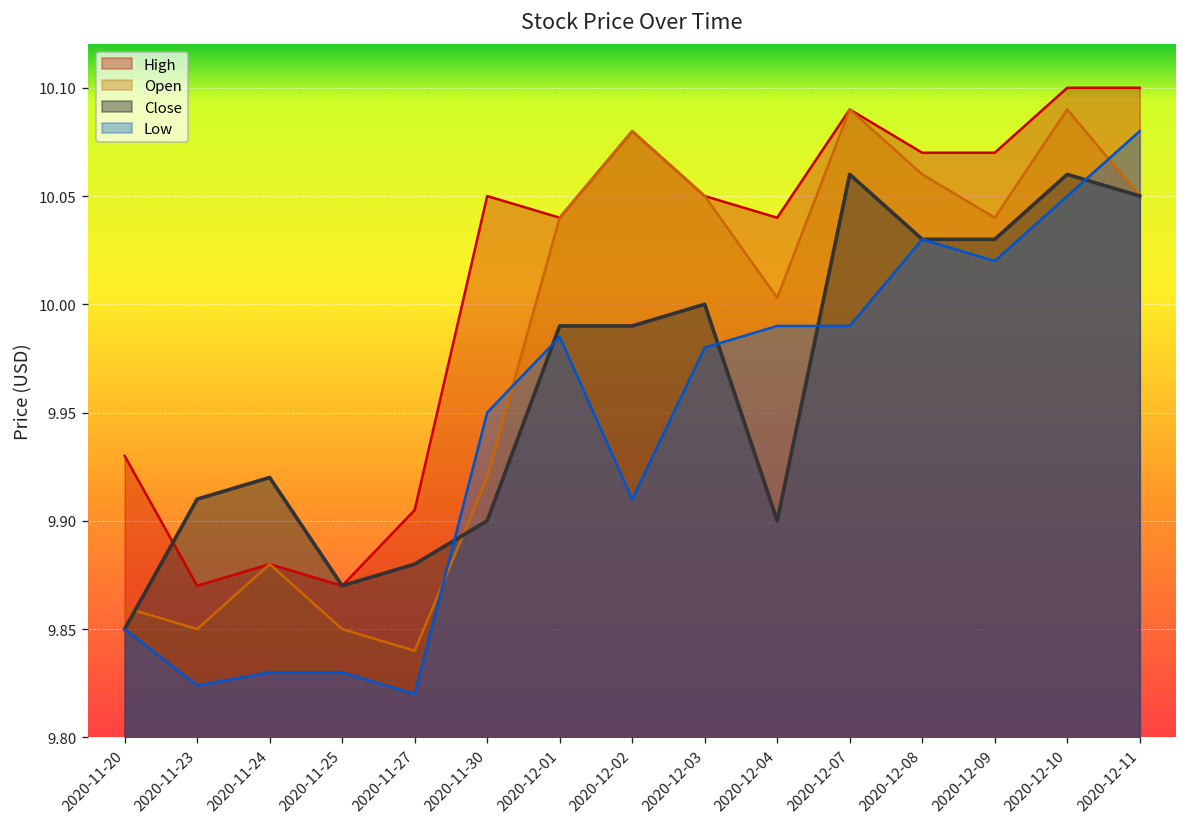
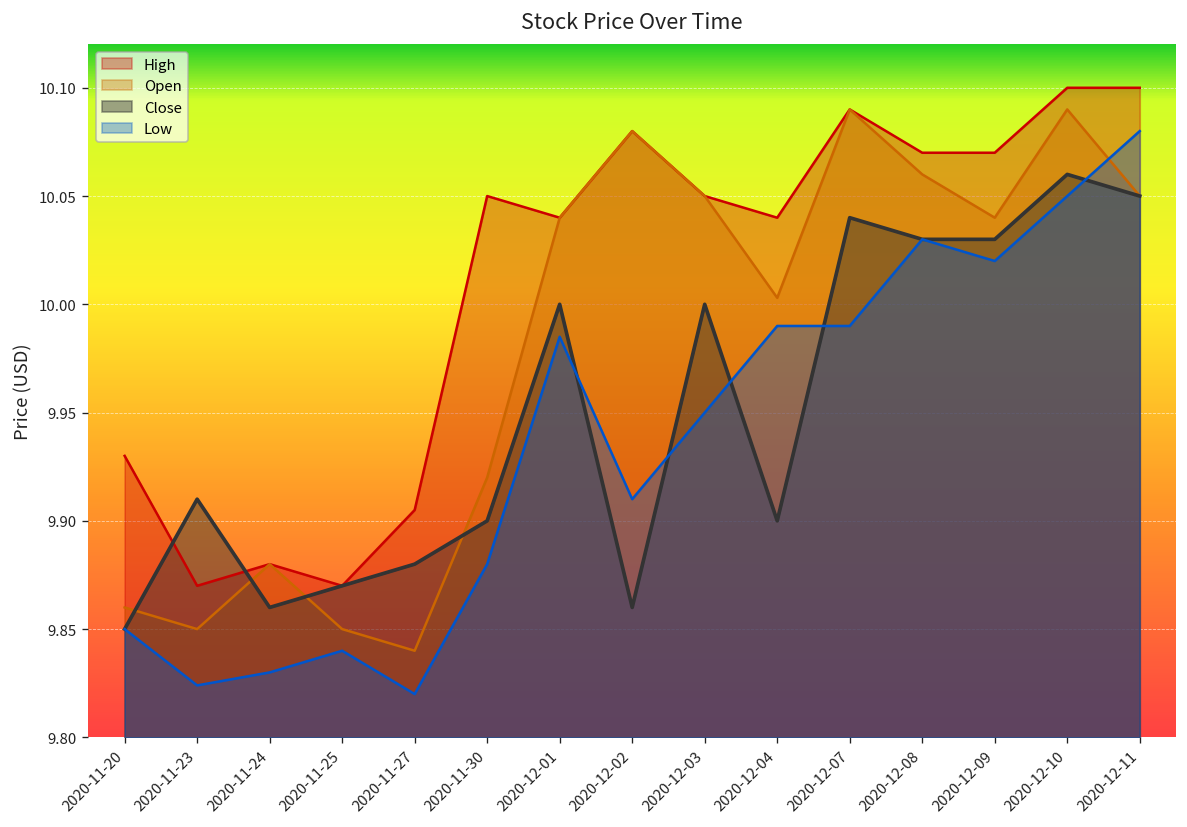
  {
    "Close": {
      "2020-11-23": 9.91,
-     "2020-11-24": 9.92,
+     "2020-11-24": 9.86,
      "2020-11-27": 9.88,
      "2020-11-30": 9.90,
-     "2020-12-01": 9.99,
-     "2020-12-02": 9.99,
+     "2020-12-01": 10.00,
+     "2020-12-02": 9.86,
      "2020-12-03": 10.00,
      "2020-12-04": 9.90,
-     "2020-12-07": 10.06,
+     "2020-12-07": 10.04,
      "2020-12-09": 10.03,
      "2020-12-10": 10.06
    },
    "Low": {
      "2020-11-23": 9.824,
      "2020-11-24": 9.83,
-     "2020-11-25": 9.83,
+     "2020-11-25": 9.84,
      "2020-11-27": 9.82,
-     "2020-11-30": 9.95,
+     "2020-11-30": 9.88,
      "2020-12-01": 9.985,
      "2020-12-02": 9.91,
-     "2020-12-03": 9.98,
+     "2020-12-03": 9.95,
      "2020-12-04": 9.99,
      "2020-12-07": 9.99,
      "2020-12-09": 10.02,
      "2020-12-10": 10.05,
      "2020-12-11": 10.08
    }
  }
